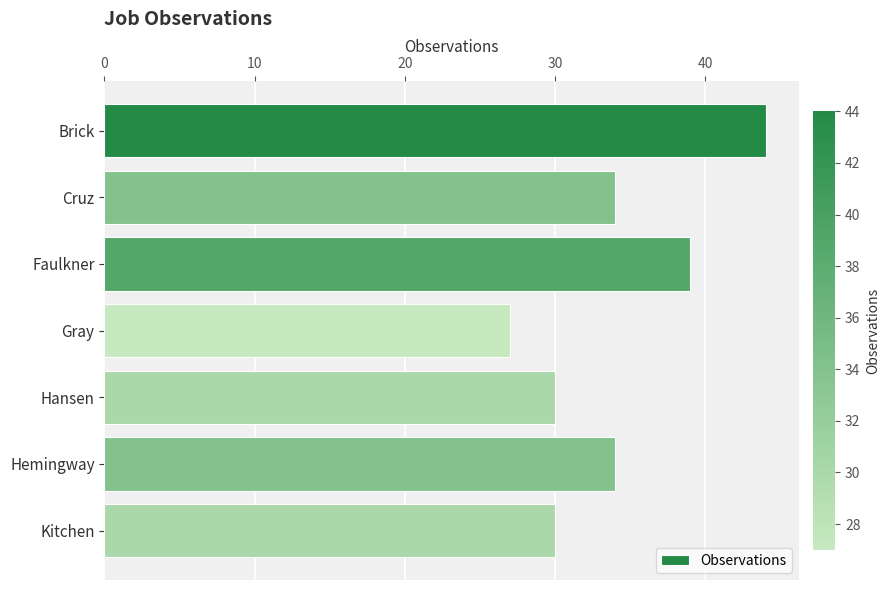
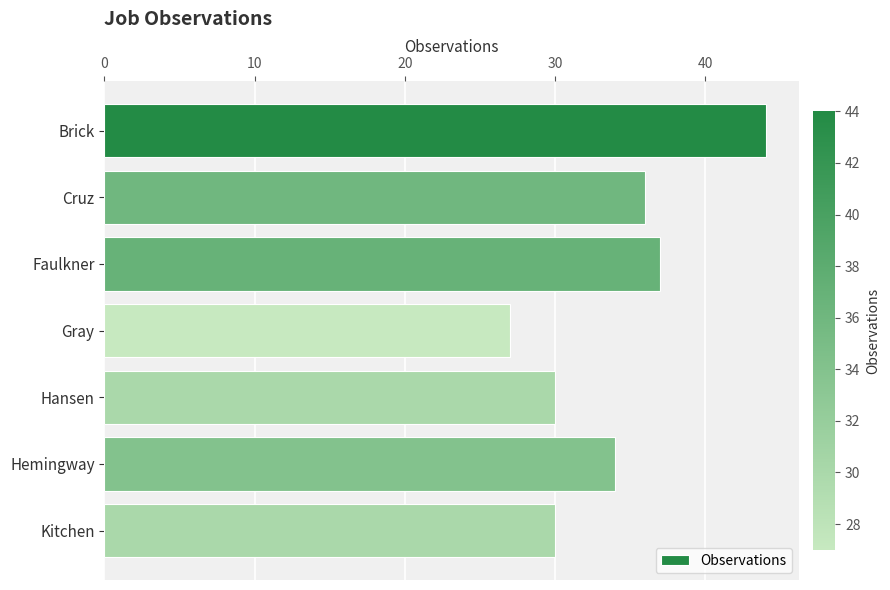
  {
    "Brick": 44,
-   "Cruz": 34,
-   "Faulkner": 39,
+   "Cruz": 36,
+   "Faulkner": 37,
    "Gray": 27,
    "Hansen": 30,
    "Hemingway": 34,
    "Kitchen": 30
  }
